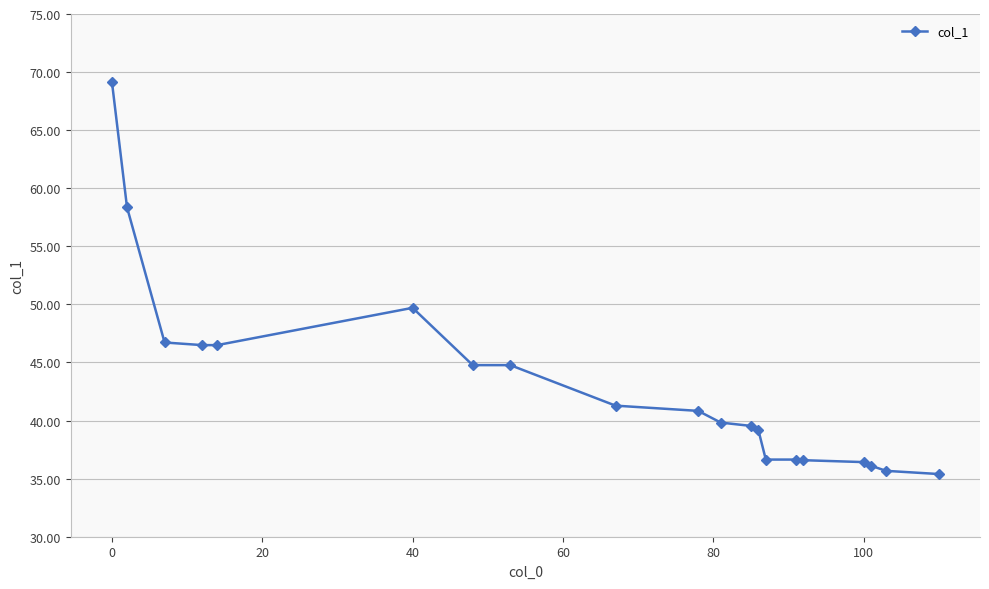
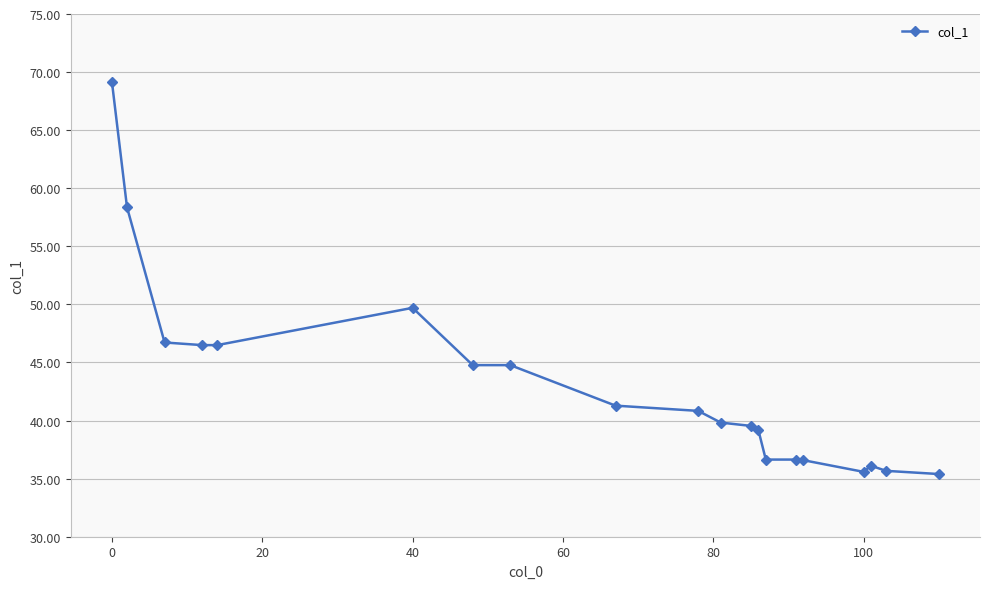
  {
    "0": 69.1,
    "40": 49.7,
-   "100": 36.4
+   "100": 35.6
  }
